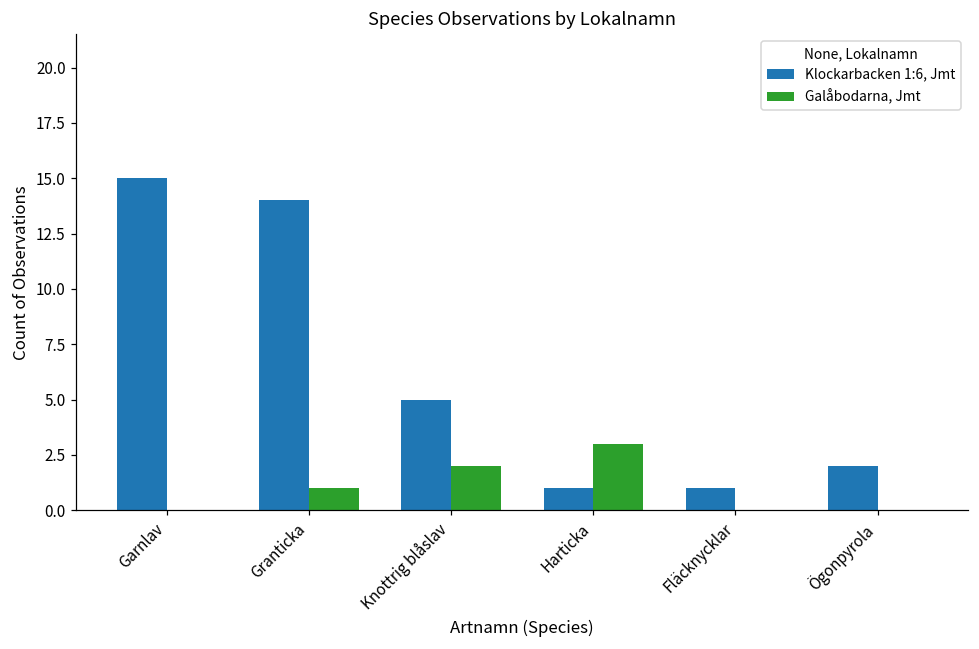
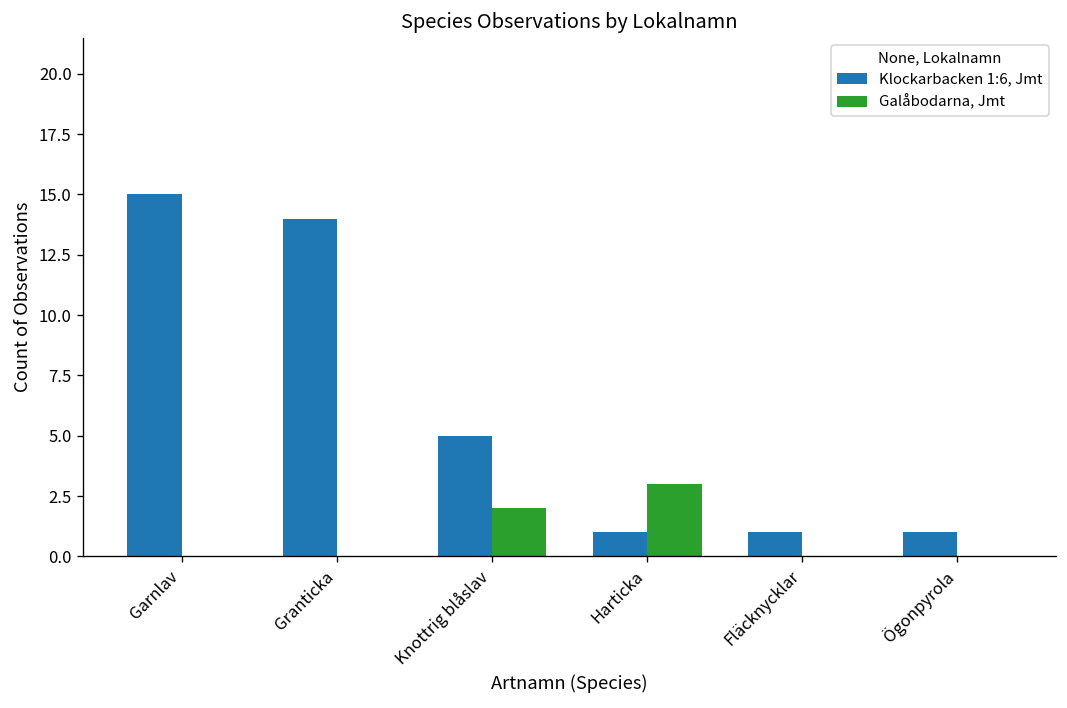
  {
    "Klockarbacken 1:6, Jmt": {
      "Garnlav": 15,
      "Granticka": 14,
      "Knottrig blåslav": 5,
      "Harticka": 1,
      "Fläcknycklar": 1,
-     "Ögonpyrola": 2
+     "Ögonpyrola": 1
    },
    "Galåbodarna, Jmt": {
      "Garnlav": 0,
-     "Granticka": 1,
+     "Granticka": 0,
      "Knottrig blåslav": 2,
      "Harticka": 3,
      "Fläcknycklar": 0,
      "Ögonpyrola": 0
    }
  }
